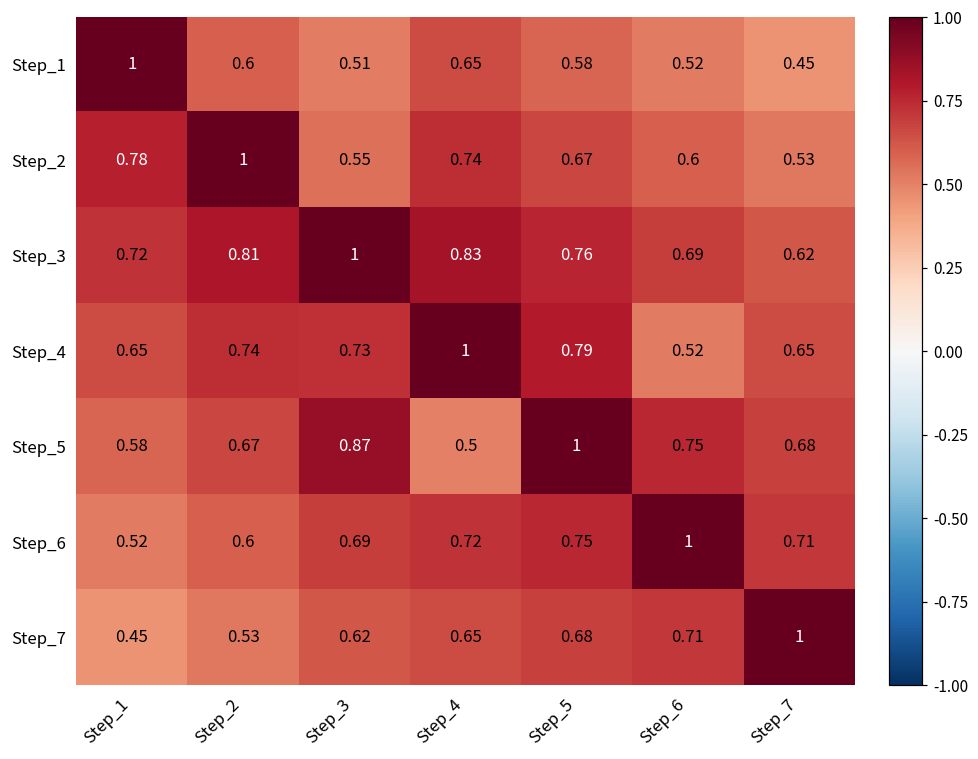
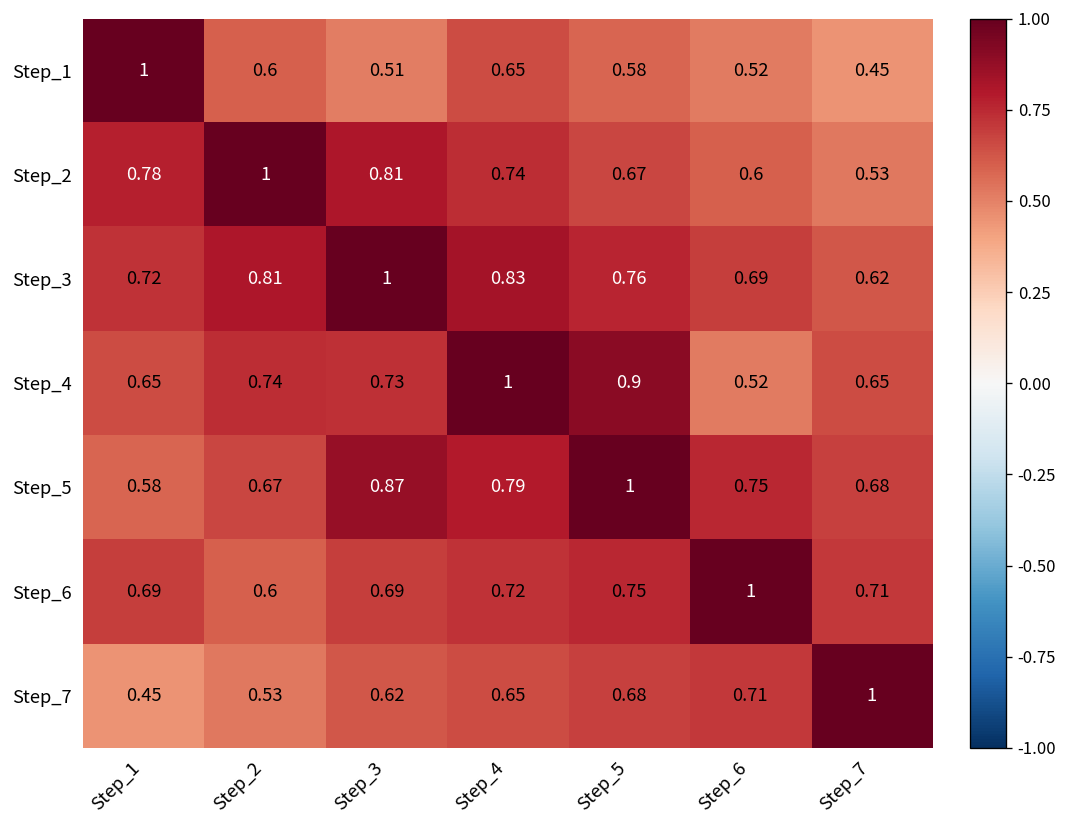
  {
    "Step_1": {
      "Step_1": 1,
      "Step_2": 0.6,
      "Step_3": 0.51,
      "Step_4": 0.65,
      "Step_5": 0.58,
      "Step_6": 0.52,
      "Step_7": 0.45
    },
    "Step_2": {
      "Step_1": 0.78,
      "Step_2": 1,
-     "Step_3": 0.55,
+     "Step_3": 0.81,
      "Step_4": 0.74,
      "Step_5": 0.67,
      "Step_6": 0.6,
      "Step_7": 0.53
    },
    "Step_3": {
      "Step_1": 0.72,
      "Step_2": 0.81,
      "Step_3": 1,
      "Step_4": 0.83,
      "Step_5": 0.76,
      "Step_6": 0.69,
      "Step_7": 0.62
    },
    "Step_4": {
      "Step_1": 0.65,
      "Step_2": 0.74,
      "Step_3": 0.73,
      "Step_4": 1,
-     "Step_5": 0.79,
+     "Step_5": 0.9,
      "Step_6": 0.52,
      "Step_7": 0.65
    },
    "Step_5": {
      "Step_1": 0.58,
      "Step_2": 0.67,
      "Step_3": 0.87,
-     "Step_4": 0.5,
+     "Step_4": 0.79,
      "Step_5": 1,
      "Step_6": 0.75,
      "Step_7": 0.68
    },
    "Step_6": {
-     "Step_1": 0.52,
+     "Step_1": 0.69,
      "Step_2": 0.6,
      "Step_3": 0.69,
      "Step_4": 0.72,
      "Step_5": 0.75,
      "Step_6": 1,
      "Step_7": 0.71
    },
    "Step_7": {
      "Step_1": 0.45,
      "Step_2": 0.53,
      "Step_3": 0.62,
      "Step_4": 0.65,
      "Step_5": 0.68,
      "Step_6": 0.71,
      "Step_7": 1
    }
  }
